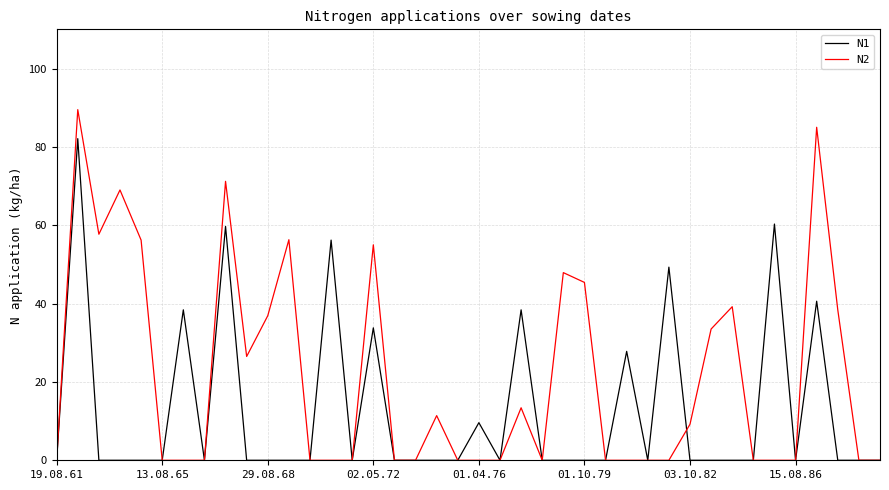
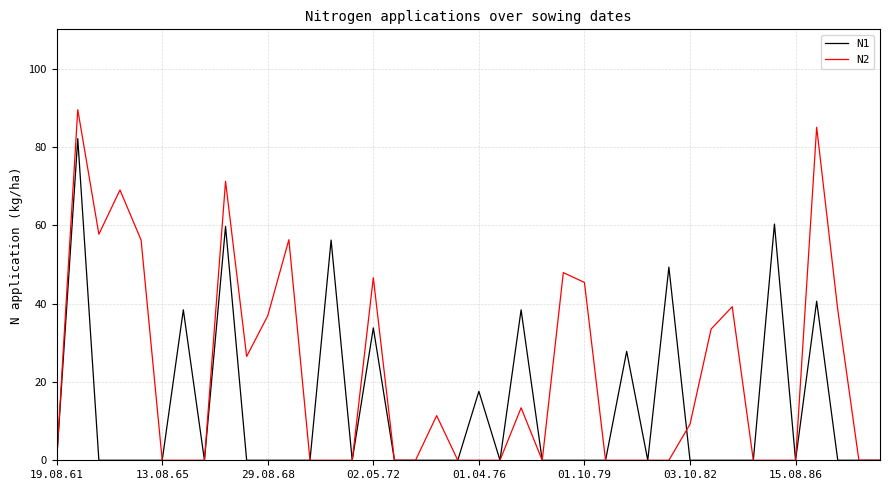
  {
    "N1": {
      "29.08.68": 0,
      "02.05.72": 34,
-     "01.04.76": 10,
+     "01.04.76": 18,
      "01.10.79": 0,
      "03.10.82": 0
    },
    "N2": {
      "29.08.68": 37,
-     "02.05.72": 55,
+     "02.05.72": 47,
      "01.04.76": 0,
      "01.10.79": 45,
      "03.10.82": 9
    }
  }
